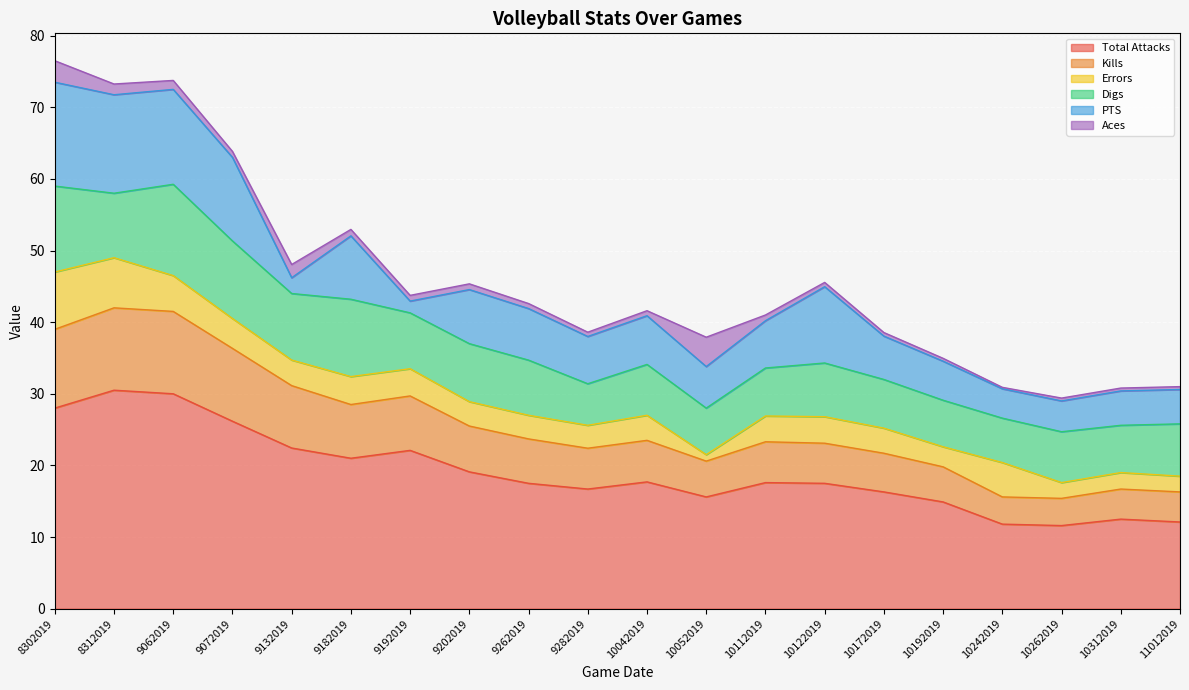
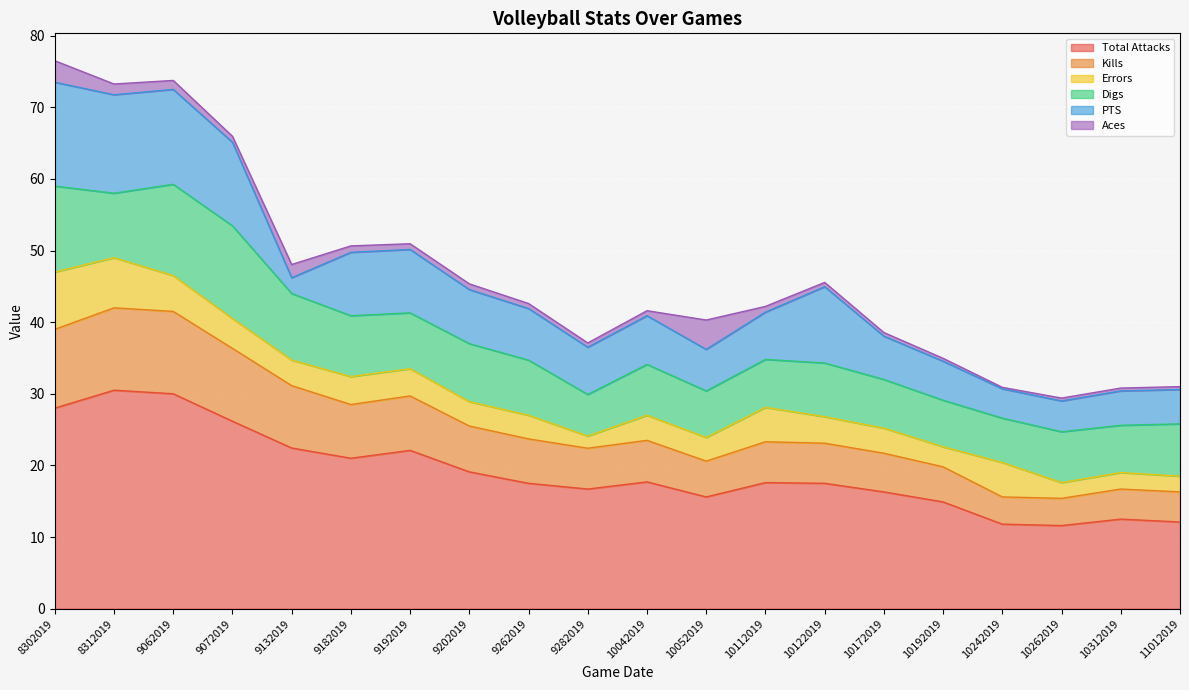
  {
    "Errors": {
      "8302019": 8,
      "8312019": 7,
      "9062019": 5,
      "9072019": 4,
      "9132019": 4,
      "9182019": 4,
      "9192019": 4,
      "9202019": 3,
      "9262019": 3,
-     "9282019": 3,
+     "9282019": 2,
      "10042019": 4,
-     "10052019": 1,
-     "10112019": 4,
+     "10052019": 3,
+     "10112019": 5,
      "10122019": 4,
      "10172019": 4,
      "10192019": 3,
      "10242019": 5,
      "10262019": 2,
      "10312019": 2,
      "11012019": 2
    },
    "Digs": {
      "8302019": 12,
      "8312019": 9,
      "9062019": 13,
-     "9072019": 11,
+     "9072019": 13,
      "9132019": 9,
-     "9182019": 11,
+     "9182019": 9,
      "9192019": 8,
      "9202019": 8,
      "9262019": 8,
      "9282019": 6,
      "10042019": 7,
      "10052019": 7,
      "10112019": 7,
      "10122019": 7,
      "10172019": 7,
      "10192019": 7,
      "10242019": 6,
      "10262019": 7,
      "10312019": 7,
      "11012019": 7
    },
    "PTS": {
      "8302019": 15,
      "8312019": 14,
      "9062019": 13,
      "9072019": 12,
      "9132019": 2,
      "9182019": 9,
-     "9192019": 2,
+     "9192019": 9,
      "9202019": 8,
      "9262019": 7,
      "9282019": 7,
      "10042019": 7,
      "10052019": 6,
      "10112019": 7,
      "10122019": 11,
      "10172019": 6,
      "10192019": 5,
      "10262019": 4,
      "10312019": 5,
      "11012019": 5
    },
    "Aces": {
      "8302019": 3,
      "8312019": 2,
      "9062019": 1,
      "9072019": 1,
      "9132019": 2,
      "9182019": 1,
      "9192019": 1,
      "9202019": 1,
      "9262019": 1,
      "9282019": 1,
      "10042019": 1,
      "10052019": 4,
      "10112019": 1,
      "10122019": 1,
      "10172019": 1,
      "10192019": 0,
      "10262019": 0,
      "10312019": 0,
      "11012019": 0
    }
  }
